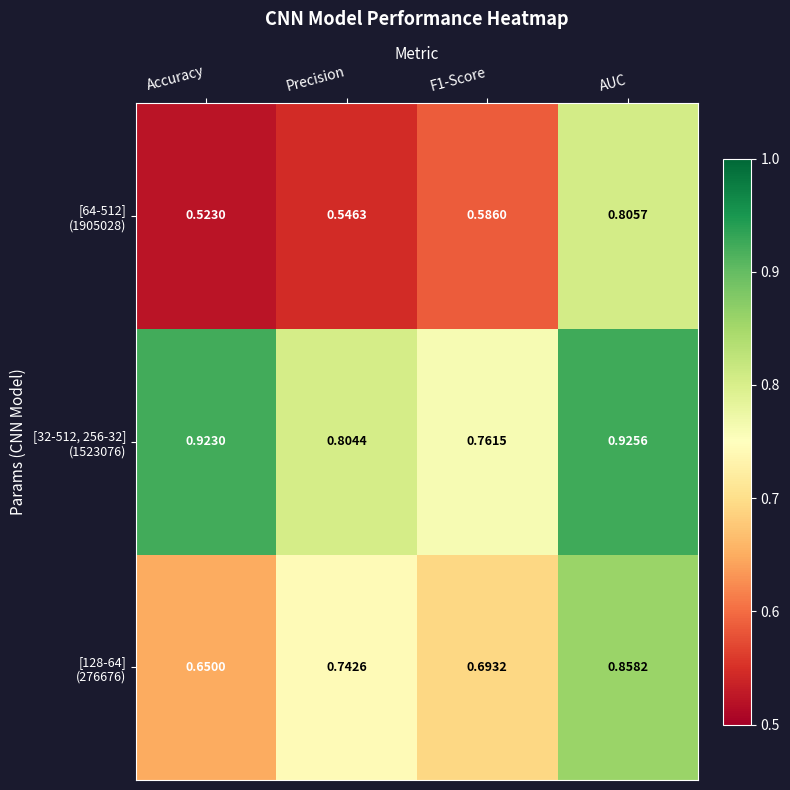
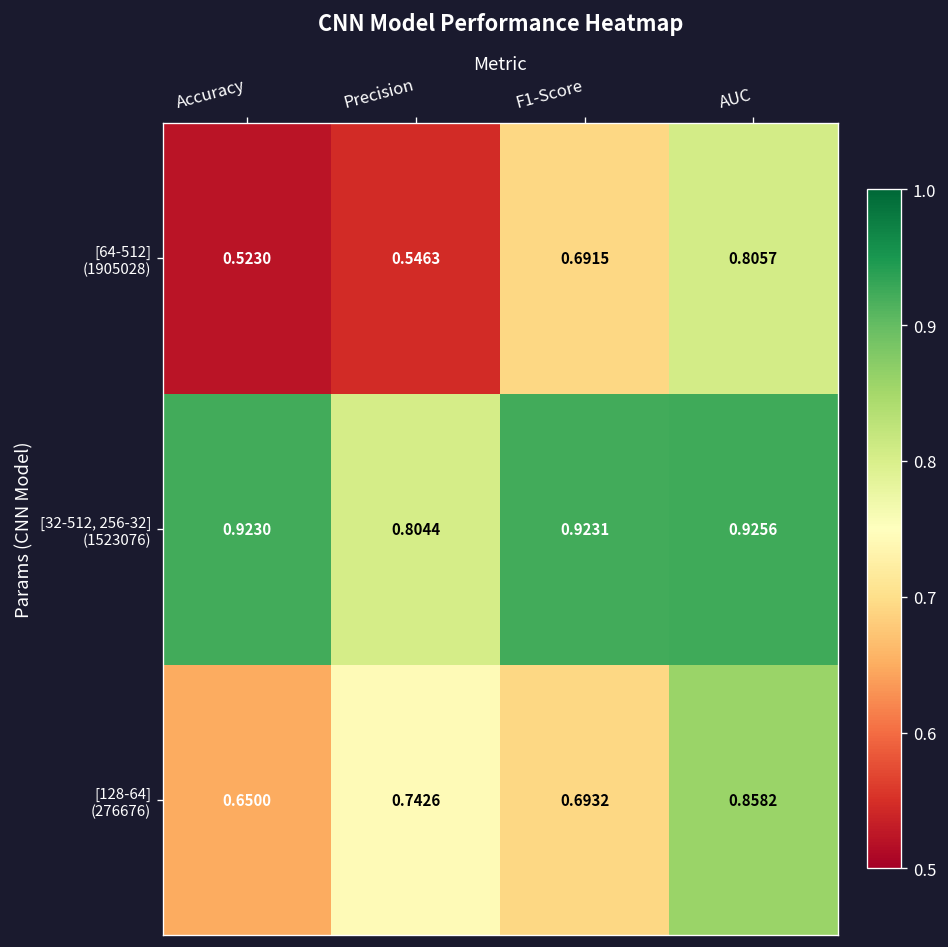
  {
    "[64-512] (1905028)": {
      "Accuracy": 0.5230,
      "Precision": 0.5463,
-     "F1-Score": 0.5860,
+     "F1-Score": 0.6915,
      "AUC": 0.8057
    },
    "[32-512, 256-32] (1523076)": {
      "Accuracy": 0.9230,
      "Precision": 0.8044,
-     "F1-Score": 0.7615,
+     "F1-Score": 0.9231,
      "AUC": 0.9256
    },
    "[128-64] (276676)": {
      "Accuracy": 0.6500,
      "Precision": 0.7426,
      "F1-Score": 0.6932,
      "AUC": 0.8582
    }
  }
